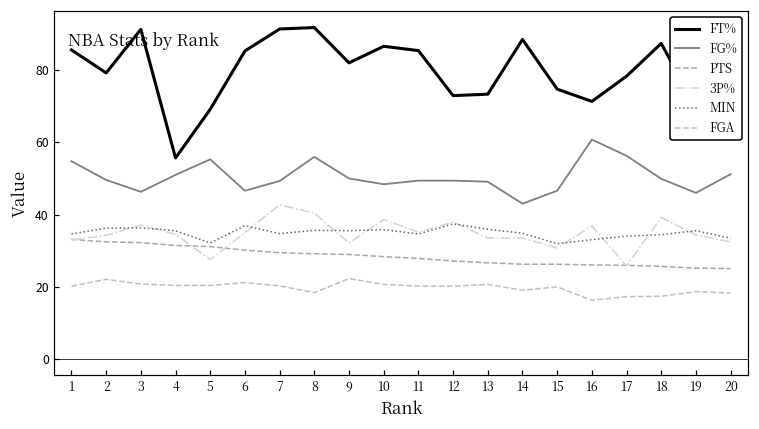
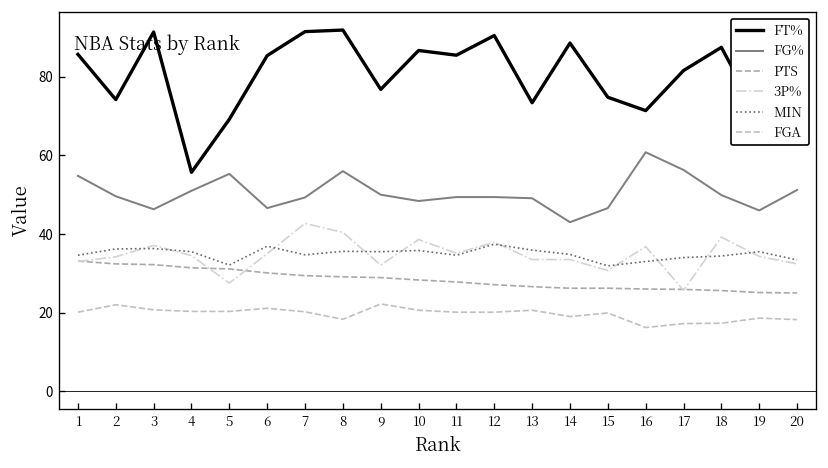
  {
    "FT%": {
      "1": 86,
-     "2": 79,
+     "2": 74,
      "3": 91,
      "4": 56,
      "5": 69,
      "6": 85,
      "7": 92,
      "8": 92,
-     "9": 82,
+     "9": 77,
      "10": 87,
      "11": 86,
-     "12": 73,
+     "12": 91,
      "13": 73,
      "14": 89,
      "15": 75,
      "16": 71,
-     "17": 78,
+     "17": 82,
      "18": 88
    }
  }
